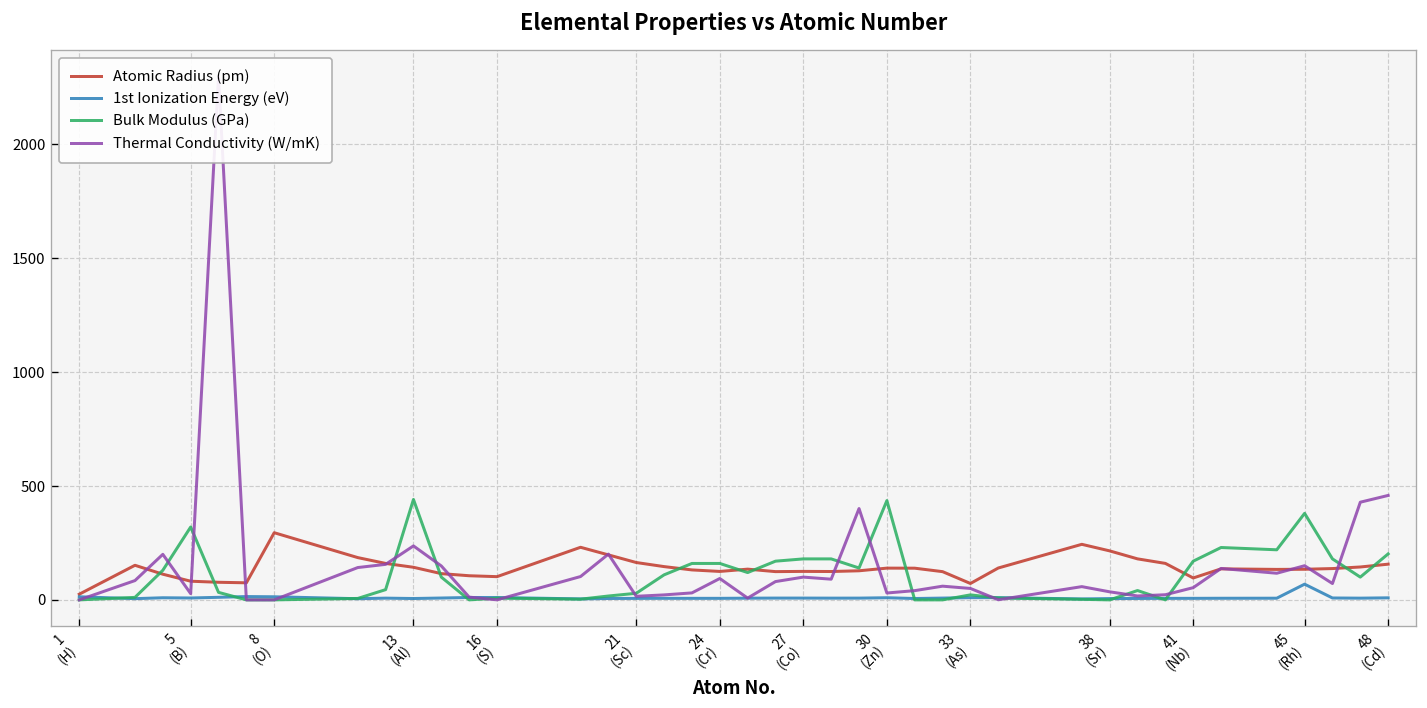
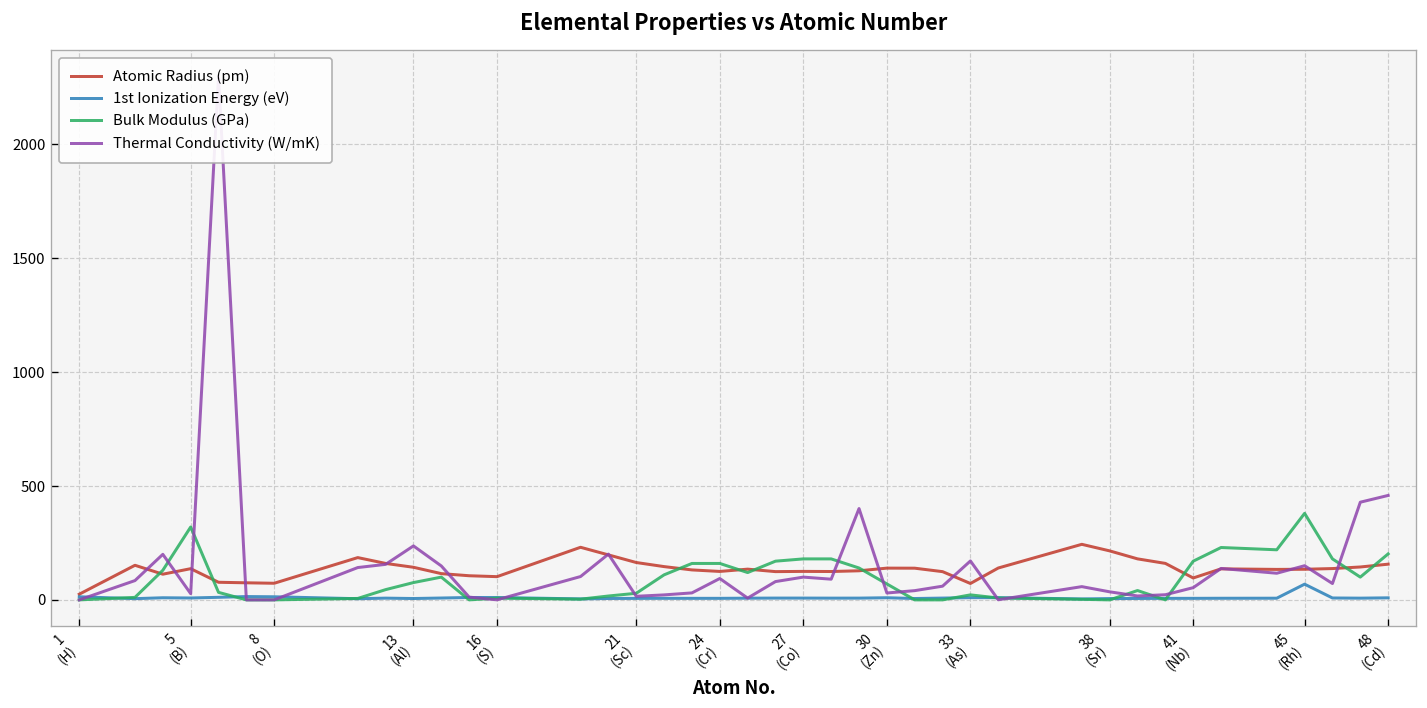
  {
    "Atomic Radius (pm)": {
-     "5 (B)": 80,
-     "8 (O)": 300,
+     "5 (B)": 140,
+     "8 (O)": 70,
      "13 (Al)": 140,
      "16 (S)": 100,
      "21 (Sc)": 160,
      "24 (Cr)": 120,
      "27 (Co)": 130,
      "30 (Zn)": 140,
      "33 (As)": 70,
      "38 (Sr)": 220,
      "41 (Nb)": 100,
      "45 (Rh)": 130,
      "48 (Cd)": 160
    },
    "1st Ionization Energy (eV)": {
      "5 (B)": 10,
      "8 (O)": 10,
      "13 (Al)": 10,
      "24 (Cr)": 10,
      "27 (Co)": 10,
      "30 (Zn)": 10,
      "41 (Nb)": 10,
      "45 (Rh)": 70,
      "48 (Cd)": 10
    },
    "Bulk Modulus (GPa)": {
      "5 (B)": 320,
-     "13 (Al)": 440,
+     "13 (Al)": 80,
      "24 (Cr)": 160,
      "27 (Co)": 180,
-     "30 (Zn)": 440,
+     "30 (Zn)": 70,
      "41 (Nb)": 170,
      "45 (Rh)": 380,
      "48 (Cd)": 200
    },
    "Thermal Conductivity (W/mK)": {
      "5 (B)": 30,
      "13 (Al)": 240,
      "24 (Cr)": 90,
      "27 (Co)": 100,
      "30 (Zn)": 30,
-     "33 (As)": 50,
+     "33 (As)": 170,
      "38 (Sr)": 40,
      "41 (Nb)": 50,
      "45 (Rh)": 150,
      "48 (Cd)": 460
    }
  }
